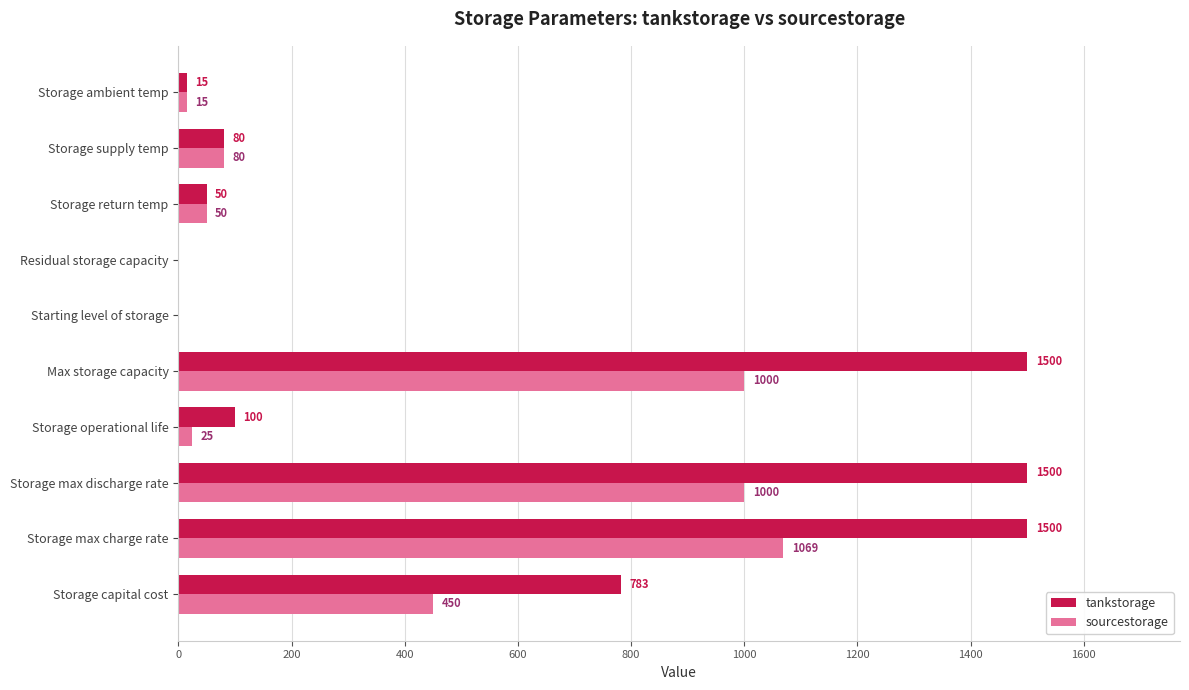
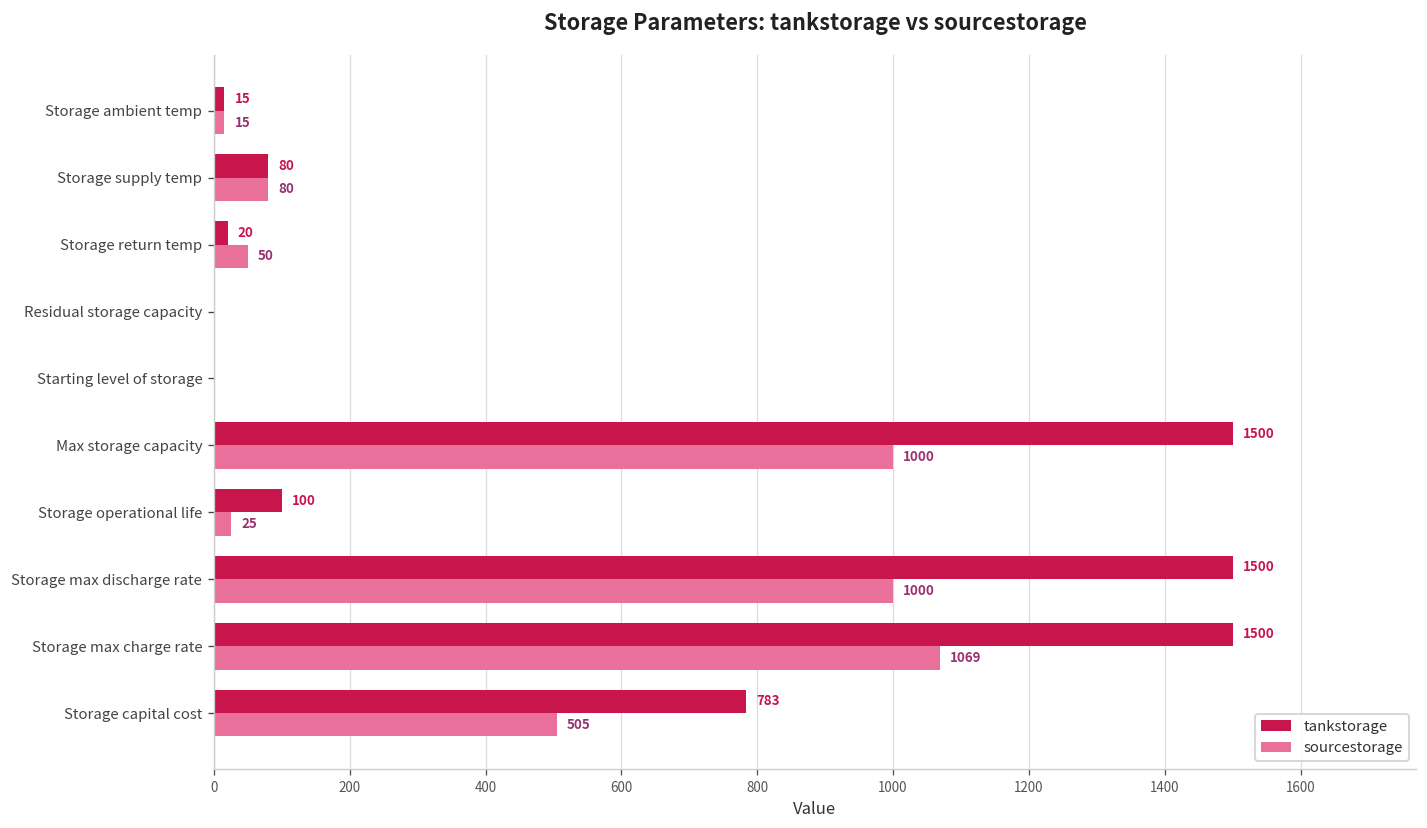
  {
    "tankstorage": {
      "Storage ambient temp": 15,
      "Storage supply temp": 80,
-     "Storage return temp": 50,
+     "Storage return temp": 20,
      "Max storage capacity": 1500,
      "Storage operational life": 100,
      "Storage max discharge rate": 1500,
      "Storage max charge rate": 1500,
      "Storage capital cost": 783
    },
    "sourcestorage": {
      "Storage ambient temp": 15,
      "Storage supply temp": 80,
      "Storage return temp": 50,
      "Max storage capacity": 1000,
      "Storage operational life": 25,
      "Storage max discharge rate": 1000,
      "Storage max charge rate": 1069,
-     "Storage capital cost": 450
+     "Storage capital cost": 505
    }
  }
